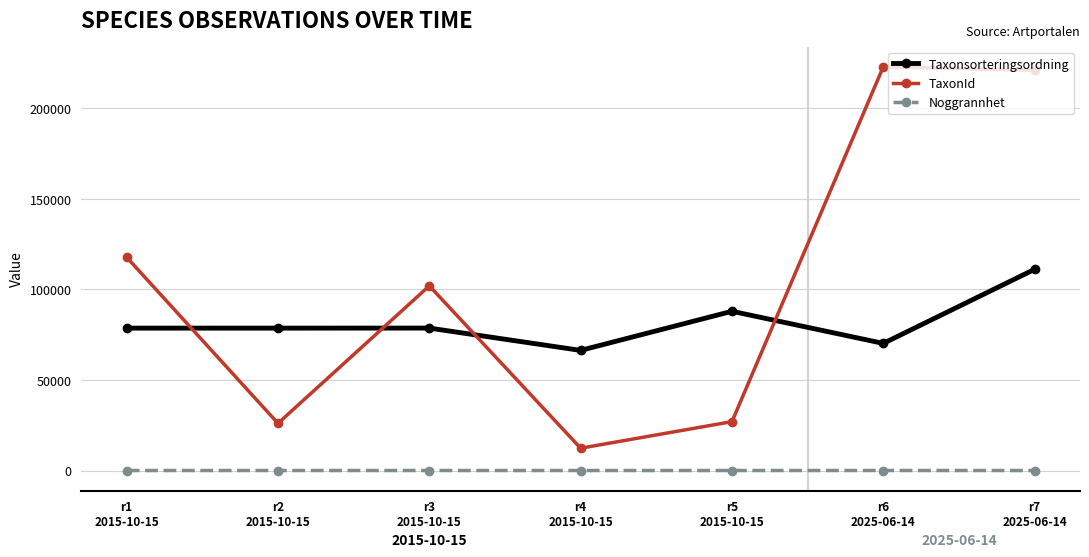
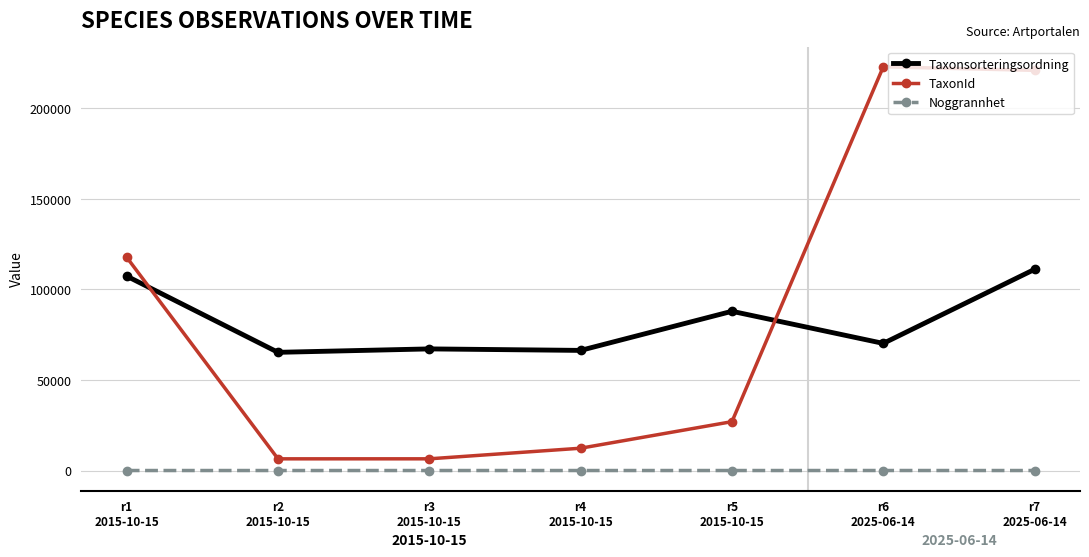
  {
    "Taxonsorteringsordning": {
-     "r1 2015-10-15": 79000,
-     "r2 2015-10-15": 79000,
-     "r3 2015-10-15": 79000,
+     "r1 2015-10-15": 107000,
+     "r2 2015-10-15": 65000,
+     "r3 2015-10-15": 67000,
      "r4 2015-10-15": 66000,
      "r5 2015-10-15": 88000,
      "r6 2025-06-14": 70000,
      "r7 2025-06-14": 111000
    },
    "TaxonId": {
      "r1 2015-10-15": 118000,
-     "r2 2015-10-15": 26000,
-     "r3 2015-10-15": 102000,
+     "r2 2015-10-15": 6000,
+     "r3 2015-10-15": 6000,
      "r4 2015-10-15": 12000,
      "r5 2015-10-15": 27000,
      "r6 2025-06-14": 223000
    },
    "Noggrannhet": {
      "r1 2015-10-15": 0,
      "r2 2015-10-15": 0,
      "r3 2015-10-15": 0,
      "r4 2015-10-15": 0,
      "r5 2015-10-15": 0,
      "r6 2025-06-14": 0,
      "r7 2025-06-14": 0
    }
  }
